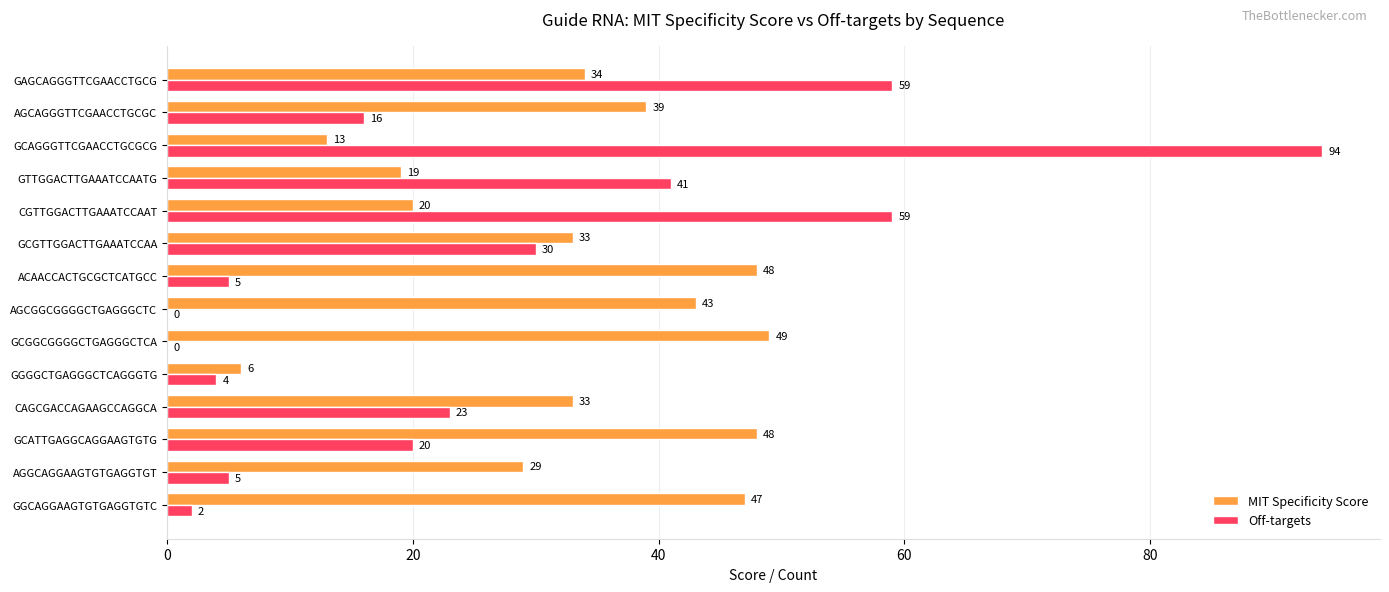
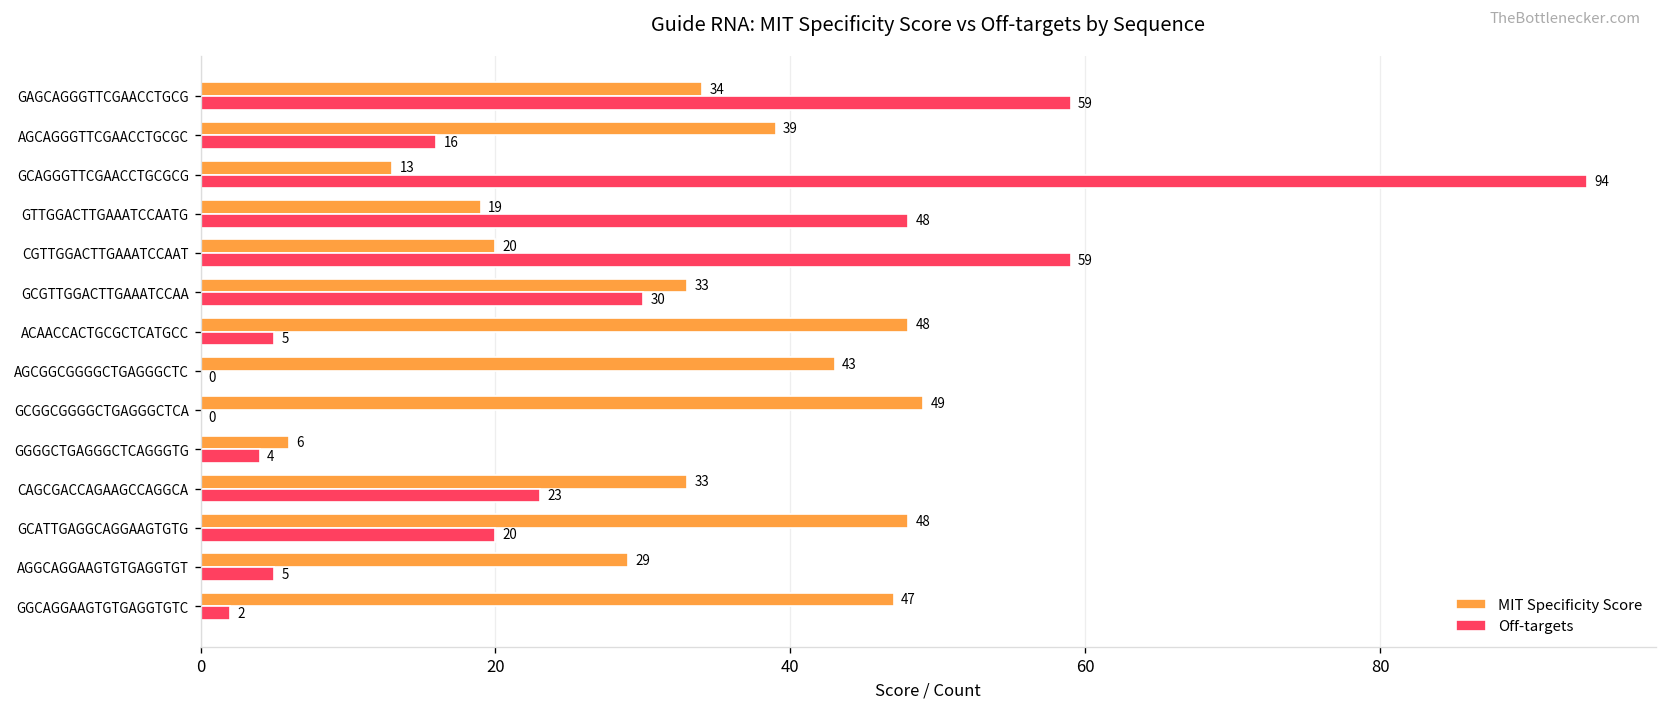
  {
    "MIT Specificity Score": {
      "GAGCAGGGTTCGAACCTGCG": 34,
      "AGCAGGGTTCGAACCTGCGC": 39,
      "GCAGGGTTCGAACCTGCGCG": 13,
      "GTTGGACTTGAAATCCAATG": 19,
      "CGTTGGACTTGAAATCCAAT": 20,
      "GCGTTGGACTTGAAATCCAA": 33,
      "ACAACCACTGCGCTCATGCC": 48,
      "AGCGGCGGGGCTGAGGGCTC": 43,
      "GCGGCGGGGCTGAGGGCTCA": 49,
      "GGGGCTGAGGGCTCAGGGTG": 6,
      "CAGCGACCAGAAGCCAGGCA": 33,
      "GCATTGAGGCAGGAAGTGTG": 48,
      "AGGCAGGAAGTGTGAGGTGT": 29,
      "GGCAGGAAGTGTGAGGTGTC": 47
    },
    "Off-targets": {
      "GAGCAGGGTTCGAACCTGCG": 59,
      "AGCAGGGTTCGAACCTGCGC": 16,
      "GCAGGGTTCGAACCTGCGCG": 94,
-     "GTTGGACTTGAAATCCAATG": 41,
+     "GTTGGACTTGAAATCCAATG": 48,
      "CGTTGGACTTGAAATCCAAT": 59,
      "GCGTTGGACTTGAAATCCAA": 30,
      "ACAACCACTGCGCTCATGCC": 5,
      "AGCGGCGGGGCTGAGGGCTC": 0,
      "GCGGCGGGGCTGAGGGCTCA": 0,
      "GGGGCTGAGGGCTCAGGGTG": 4,
      "CAGCGACCAGAAGCCAGGCA": 23,
      "GCATTGAGGCAGGAAGTGTG": 20,
      "AGGCAGGAAGTGTGAGGTGT": 5,
      "GGCAGGAAGTGTGAGGTGTC": 2
    }
  }
